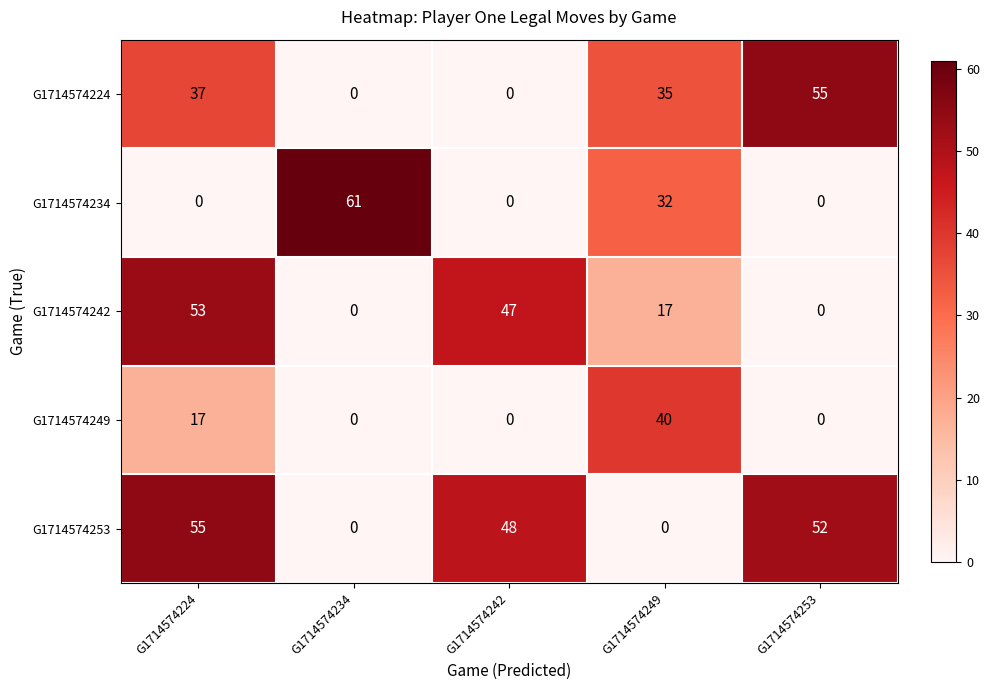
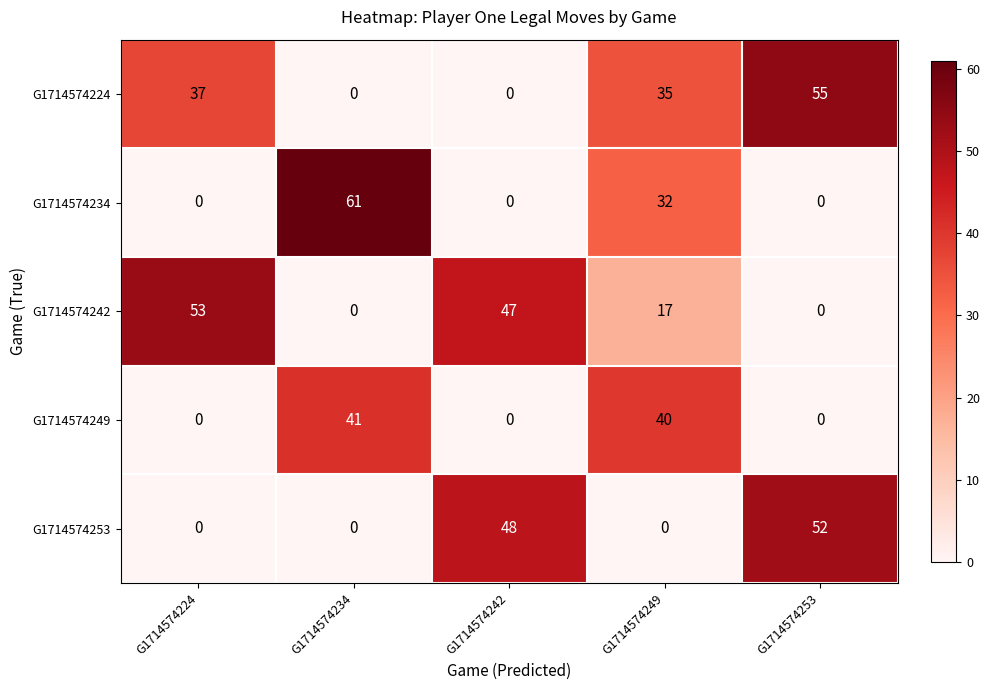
  {
    "G1714574224": {
      "G1714574224": 37,
      "G1714574234": 0,
      "G1714574242": 0,
      "G1714574249": 35,
      "G1714574253": 55
    },
    "G1714574234": {
      "G1714574224": 0,
      "G1714574234": 61,
      "G1714574242": 0,
      "G1714574249": 32,
      "G1714574253": 0
    },
    "G1714574242": {
      "G1714574224": 53,
      "G1714574234": 0,
      "G1714574242": 47,
      "G1714574249": 17,
      "G1714574253": 0
    },
    "G1714574249": {
-     "G1714574224": 17,
-     "G1714574234": 0,
+     "G1714574224": 0,
+     "G1714574234": 41,
      "G1714574242": 0,
      "G1714574249": 40,
      "G1714574253": 0
    },
    "G1714574253": {
-     "G1714574224": 55,
+     "G1714574224": 0,
      "G1714574234": 0,
      "G1714574242": 48,
      "G1714574249": 0,
      "G1714574253": 52
    }
  }
